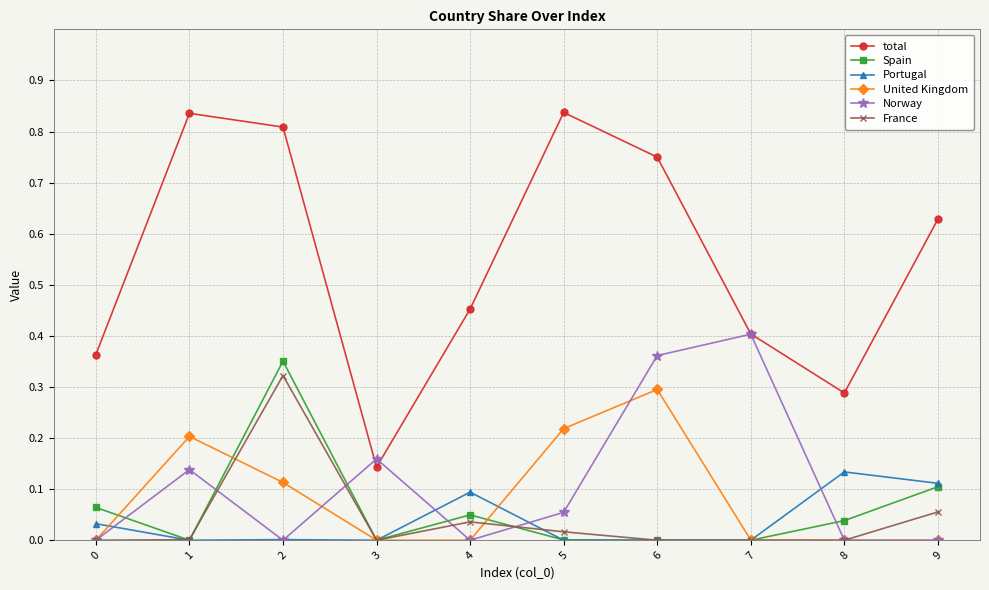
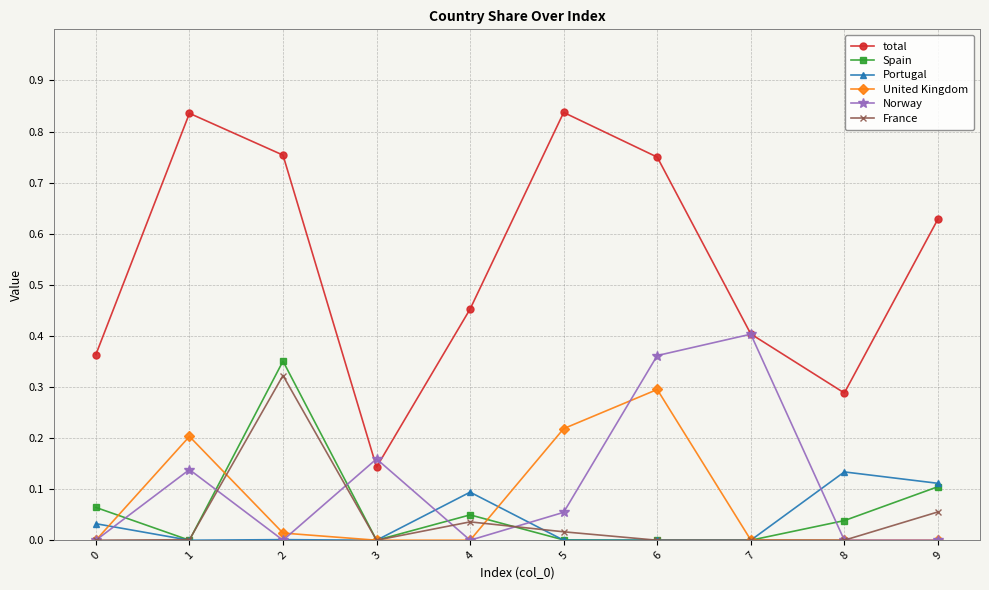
  {
    "total": {
      "0": 0.36,
      "1": 0.84,
-     "2": 0.81,
+     "2": 0.75,
      "3": 0.14,
      "4": 0.45,
      "5": 0.84,
      "6": 0.75,
      "8": 0.29,
      "9": 0.63
    },
    "Spain": {
      "0": 0.06,
      "2": 0.35,
      "4": 0.05,
      "8": 0.04,
      "9": 0.10
    },
    "Portugal": {
      "0": 0.03,
      "4": 0.09,
      "8": 0.13,
      "9": 0.11
    },
    "United Kingdom": {
      "1": 0.20,
-     "2": 0.11,
+     "2": 0.01,
      "5": 0.22,
      "6": 0.30
    },
    "Norway": {
      "1": 0.14,
      "3": 0.16,
      "5": 0.05,
      "6": 0.36
    },
    "France": {
      "2": 0.32,
      "4": 0.04,
      "5": 0.02,
      "9": 0.06
    }
  }
